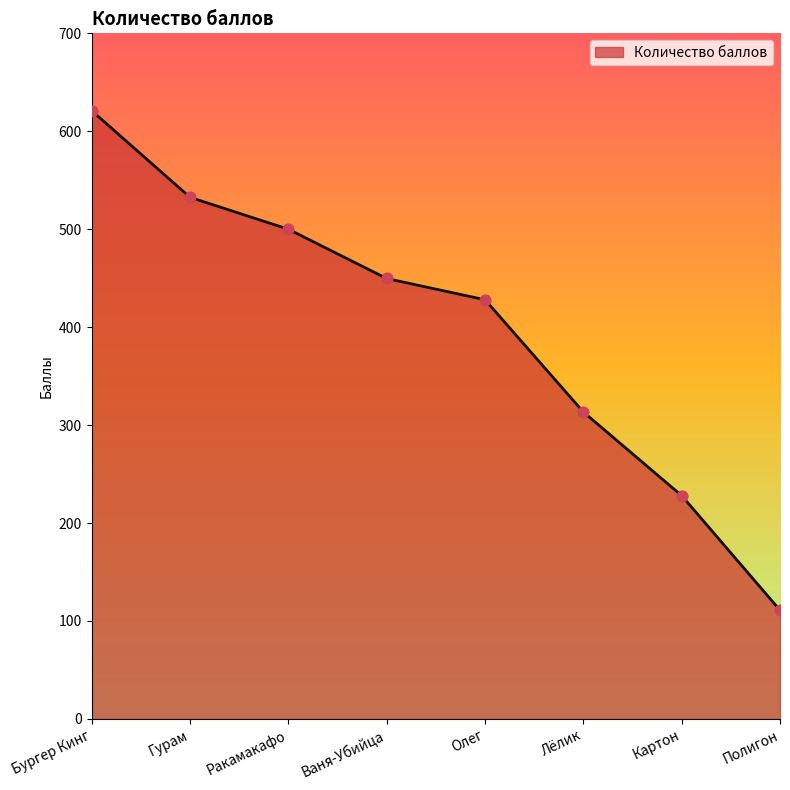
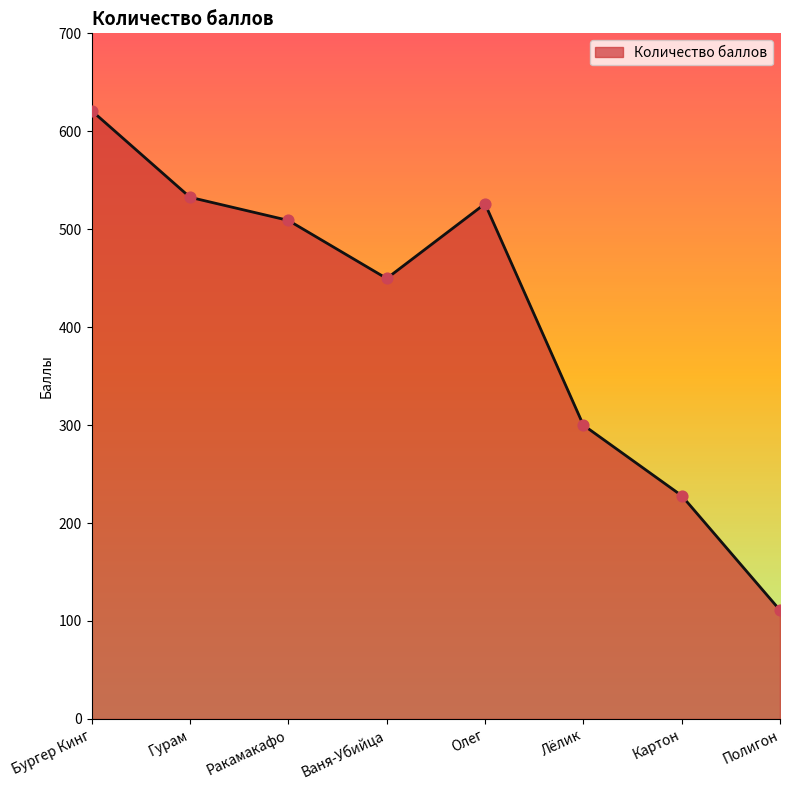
  {
    "Бургер Кинг": 620,
    "Гурам": 530,
-   "Ракамакафо": 500,
+   "Ракамакафо": 510,
    "Ваня-Убийца": 450,
-   "Олег": 430,
-   "Лёлик": 310,
+   "Олег": 530,
+   "Лёлик": 300,
    "Картон": 230,
    "Полигон": 110
  }
